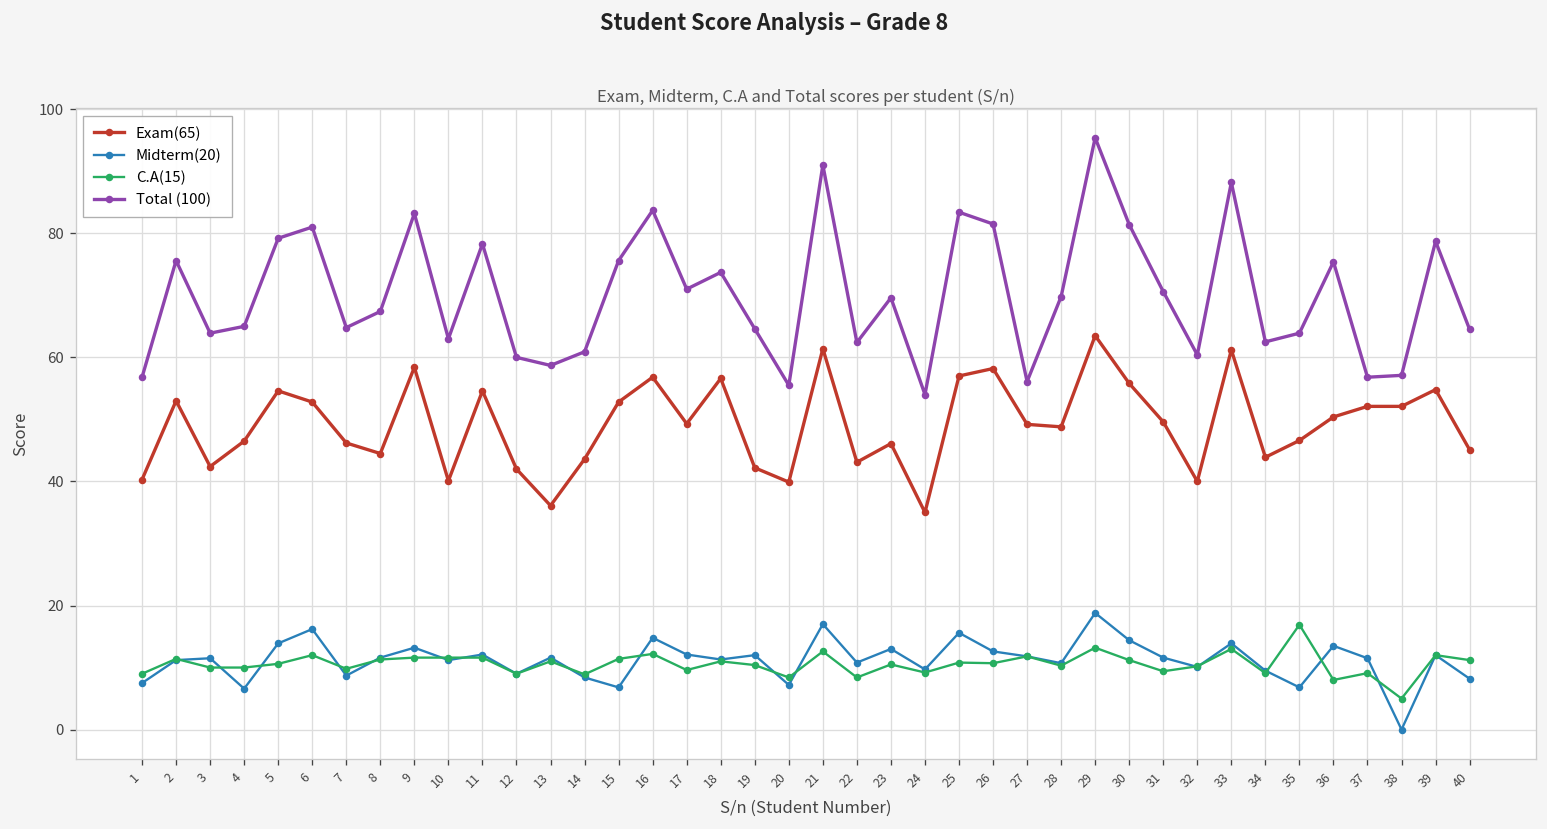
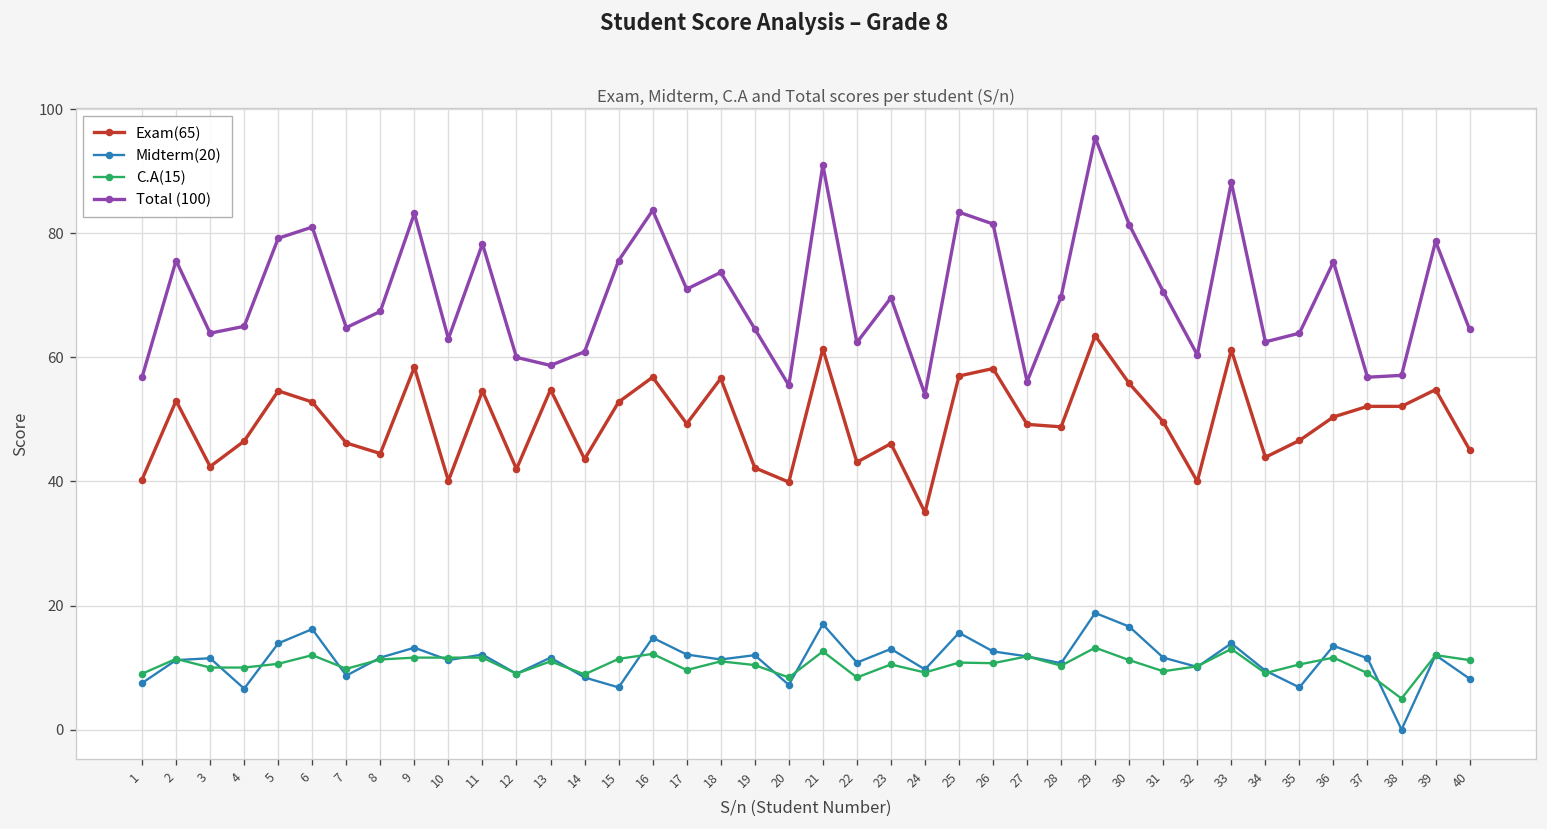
  {
    "Exam(65)": {
      "1": 40,
      "2": 53,
      "3": 42,
      "4": 47,
      "5": 55,
      "6": 53,
      "7": 46,
      "8": 45,
      "9": 58,
      "10": 40,
      "11": 55,
      "12": 42,
-     "13": 36,
+     "13": 55,
      "14": 44,
      "15": 53,
      "16": 57,
      "17": 49,
      "18": 57,
      "19": 42,
      "20": 40,
      "21": 61,
      "22": 43,
      "23": 46,
      "24": 35,
      "25": 57,
      "26": 58,
      "27": 49,
      "28": 49,
      "29": 64,
      "30": 56,
      "31": 50,
      "32": 40,
      "33": 61,
      "34": 44,
      "35": 47,
      "36": 50,
      "37": 52,
      "38": 52,
      "39": 55,
      "40": 45
    },
    "Midterm(20)": {
      "1": 8,
      "3": 12,
      "4": 7,
      "5": 14,
      "6": 16,
      "7": 9,
      "9": 13,
      "11": 12,
      "13": 12,
      "14": 8,
      "15": 7,
      "16": 15,
      "17": 12,
      "19": 12,
      "20": 7,
      "21": 17,
      "22": 11,
      "23": 13,
      "24": 10,
      "25": 16,
      "26": 13,
      "29": 19,
-     "30": 14,
+     "30": 17,
      "31": 12,
      "33": 14,
      "35": 7,
      "36": 14,
      "37": 12,
      "38": 0,
      "40": 8
    },
    "C.A(15)": {
      "1": 9,
      "3": 10,
      "4": 10,
      "5": 11,
      "6": 12,
      "7": 10,
      "9": 12,
      "11": 12,
      "13": 11,
      "14": 9,
      "15": 11,
      "16": 12,
      "17": 10,
      "19": 10,
      "20": 8,
      "21": 13,
      "22": 8,
      "23": 11,
      "24": 9,
      "25": 11,
      "26": 11,
      "29": 13,
      "30": 11,
      "31": 9,
      "33": 13,
-     "35": 17,
-     "36": 8,
+     "35": 11,
+     "36": 12,
      "37": 9,
      "38": 5,
      "40": 11
    },
    "Total (100)": {
      "1": 57,
      "2": 76,
      "3": 64,
      "4": 65,
      "5": 79,
      "6": 81,
      "7": 65,
      "8": 67,
      "9": 83,
      "10": 63,
      "11": 78,
      "12": 60,
      "13": 59,
      "14": 61,
      "15": 76,
      "16": 84,
      "17": 71,
      "18": 74,
      "19": 65,
      "20": 56,
      "21": 91,
      "22": 62,
      "23": 70,
      "24": 54,
      "25": 83,
      "26": 82,
      "27": 56,
      "28": 70,
      "29": 95,
      "30": 81,
      "31": 71,
      "32": 60,
      "33": 88,
      "34": 63,
      "35": 64,
      "36": 75,
      "37": 57,
      "38": 57,
      "39": 79,
      "40": 65
    }
  }
